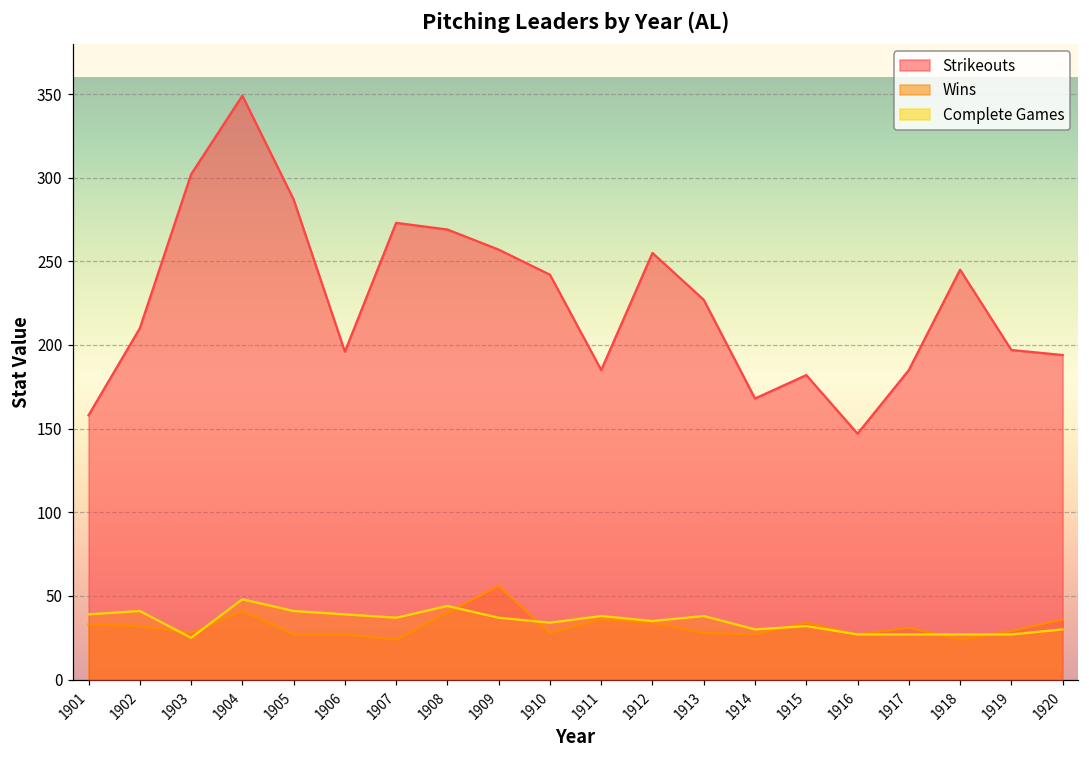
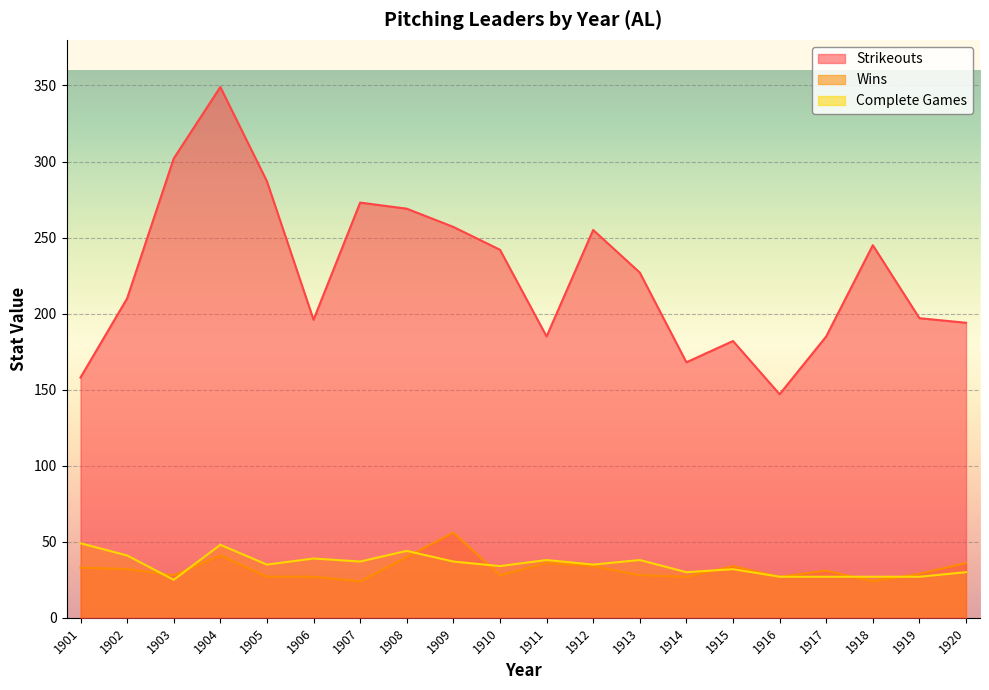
  {
    "Strikeouts": {
      "1901": 158,
      "1902": 210,
      "1903": 302,
      "1904": 349,
      "1905": 287,
      "1906": 196,
      "1907": 273,
      "1908": 269,
      "1909": 257,
      "1910": 242,
      "1911": 185,
      "1912": 255,
      "1913": 227,
      "1914": 168,
      "1915": 182,
      "1916": 147,
      "1917": 185,
      "1918": 245,
      "1919": 197,
      "1920": 194
    },
    "Wins": {
      "1901": 33,
      "1902": 32,
      "1903": 28,
      "1904": 41,
      "1905": 27,
      "1906": 27,
      "1907": 24,
      "1908": 40,
      "1909": 56,
      "1910": 28,
      "1911": 36,
      "1913": 28,
      "1914": 27,
      "1915": 34,
      "1917": 31,
      "1918": 24,
      "1919": 29,
      "1920": 36
    },
    "Complete Games": {
-     "1901": 39,
+     "1901": 49,
      "1902": 41,
      "1903": 25,
      "1904": 48,
-     "1905": 41,
+     "1905": 35,
      "1906": 39,
      "1907": 37,
      "1908": 44,
      "1909": 37,
      "1910": 34,
      "1911": 38,
      "1913": 38,
      "1914": 30,
      "1915": 32,
      "1917": 27,
      "1918": 27,
      "1919": 27,
      "1920": 30
    }
  }
